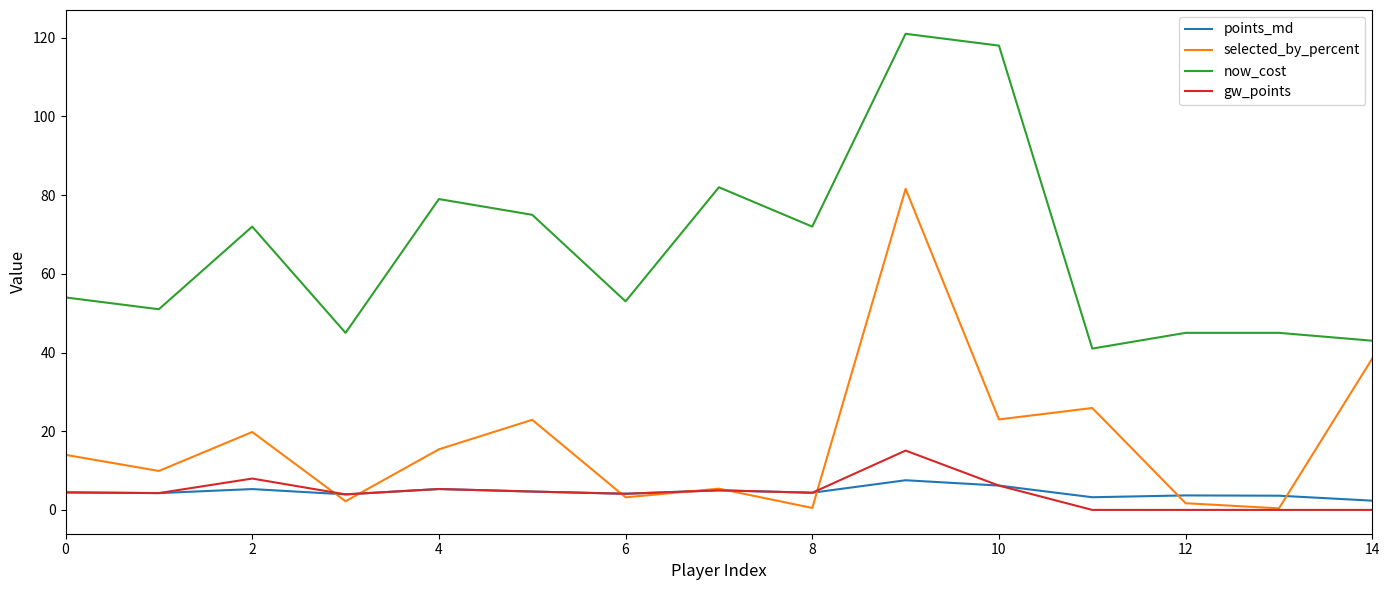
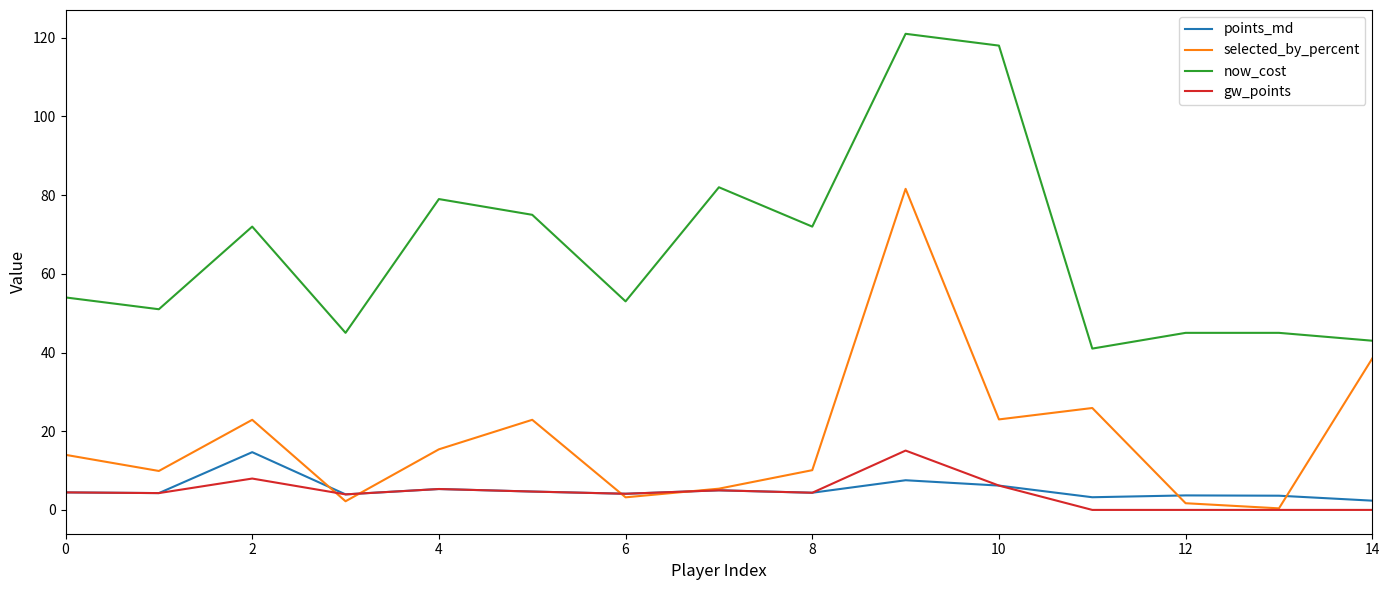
  {
    "points_md": {
-     "2": 5,
+     "2": 15,
      "12": 4,
      "14": 2
    },
    "selected_by_percent": {
      "0": 14,
-     "2": 20,
+     "2": 23,
      "4": 15,
      "6": 3,
-     "8": 1,
+     "8": 10,
      "10": 23,
      "12": 2,
      "14": 39
    },
    "now_cost": {
      "0": 54,
      "2": 72,
      "4": 79,
      "6": 53,
      "8": 72,
      "10": 118,
      "12": 45,
      "14": 43
    },
    "gw_points": {
      "2": 8,
      "12": 0,
      "14": 0
    }
  }
